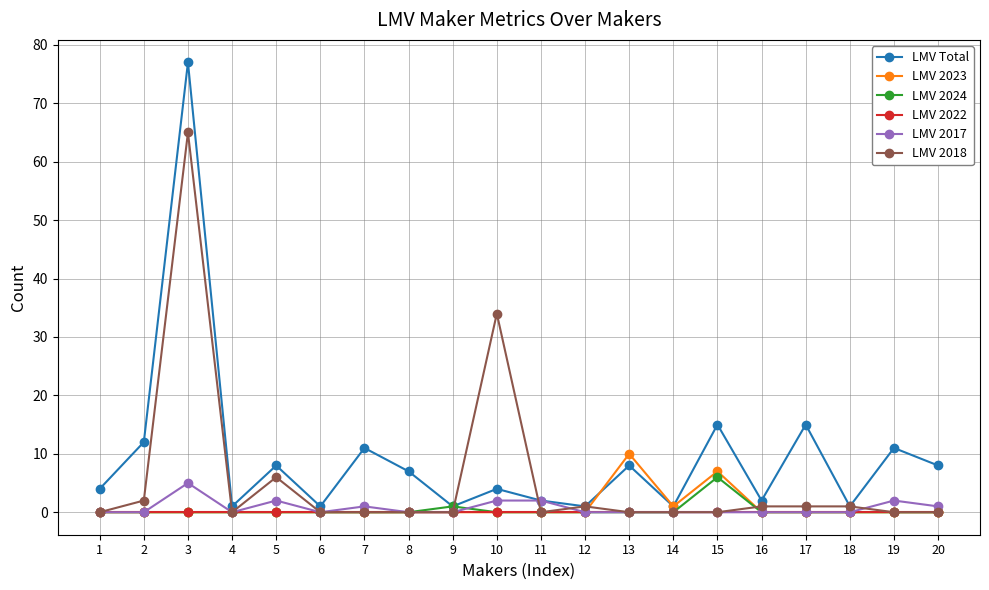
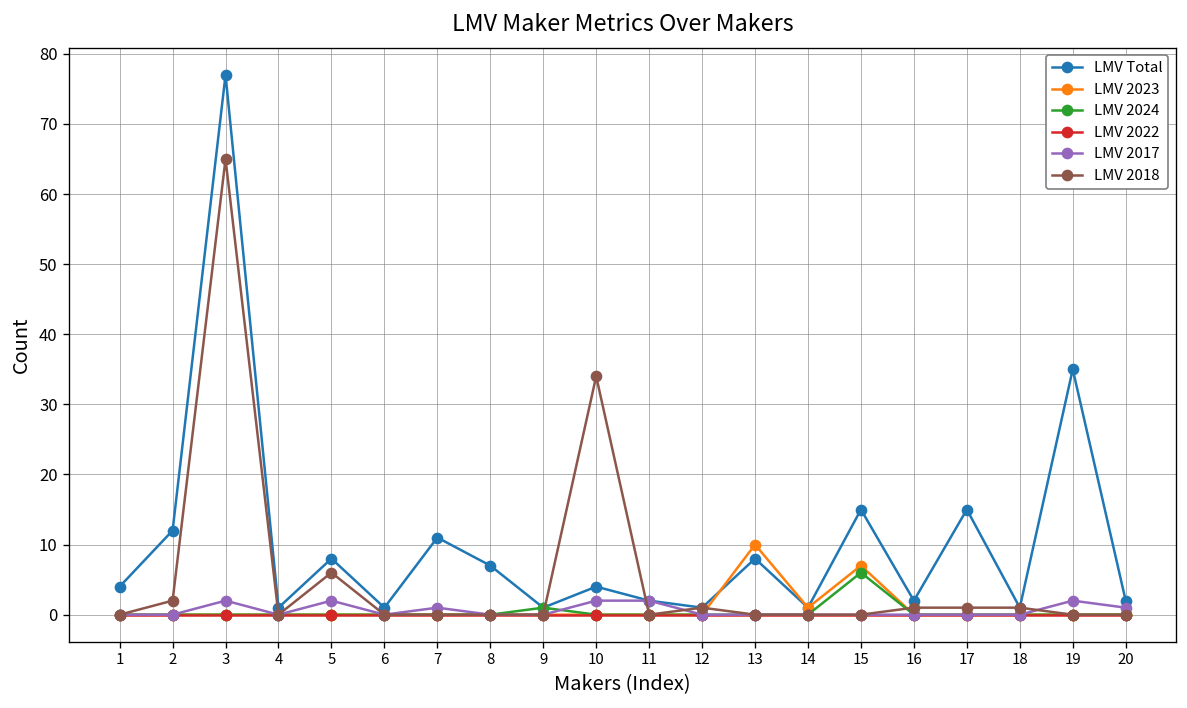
  {
    "LMV Total": {
      "1": 4,
      "2": 12,
      "3": 77,
      "4": 1,
      "5": 8,
      "6": 1,
      "7": 11,
      "8": 7,
      "10": 4,
      "13": 8,
      "15": 15,
      "16": 2,
      "17": 15,
-     "19": 11,
-     "20": 8
+     "19": 35,
+     "20": 2
    },
    "LMV 2023": {
      "13": 10,
      "15": 7
    },
    "LMV 2024": {
      "15": 6
    },
    "LMV 2017": {
-     "3": 5,
+     "3": 2,
      "5": 2,
      "7": 1,
      "10": 2,
      "19": 2,
      "20": 1
    },
    "LMV 2018": {
      "2": 2,
      "3": 65,
      "5": 6,
      "10": 34,
      "16": 1,
      "17": 1
    }
  }
